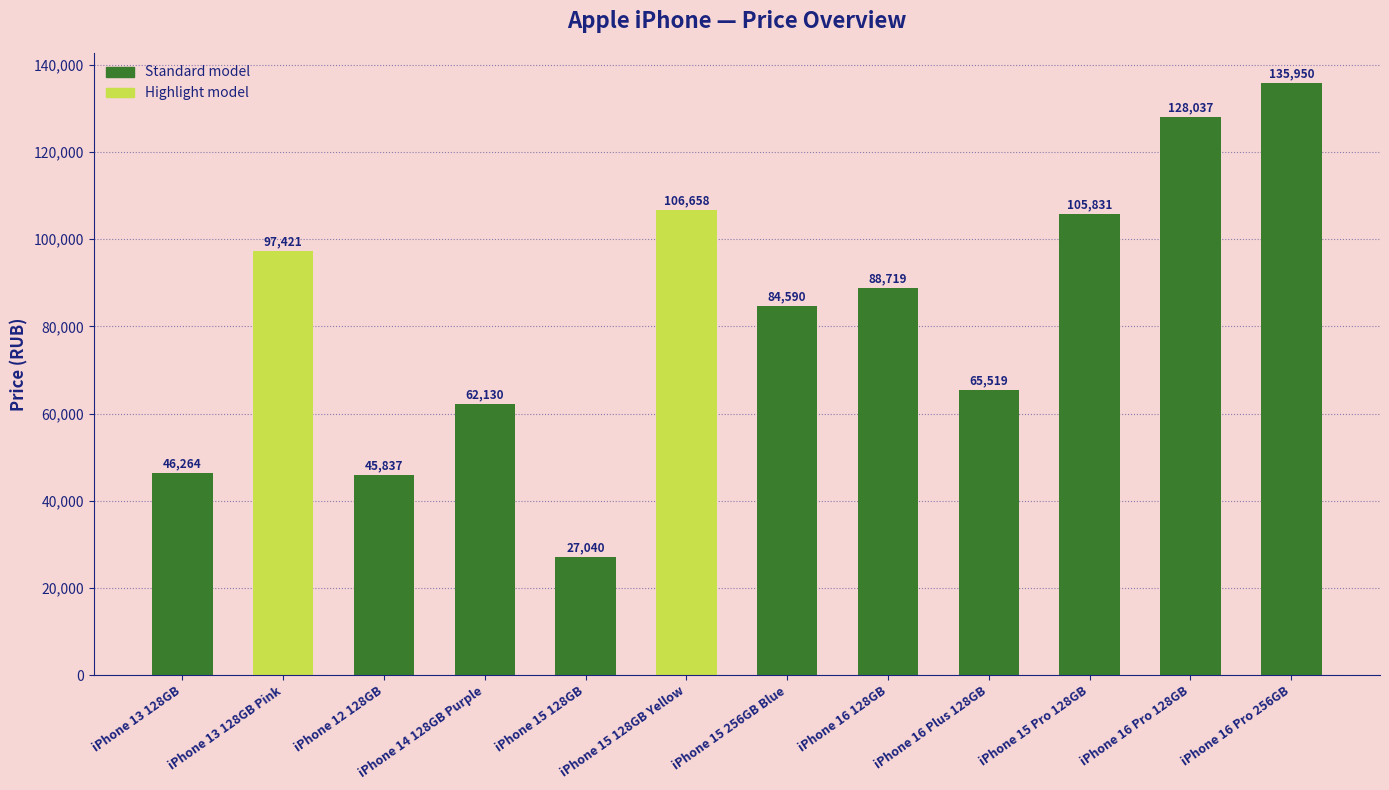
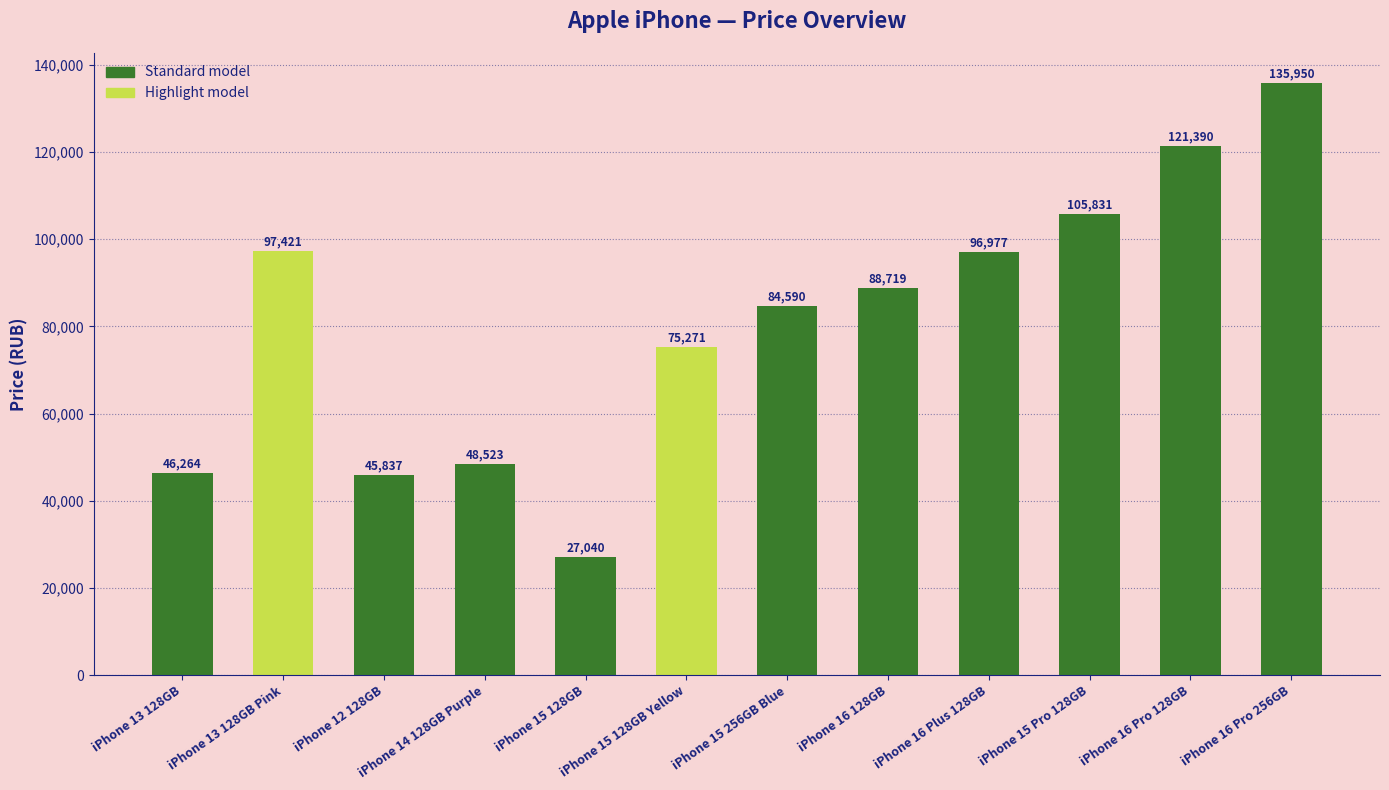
  {
    "iPhone 13 128GB": "46,264",
    "iPhone 13 128GB Pink": "97,421",
    "iPhone 12 128GB": "45,837",
-   "iPhone 14 128GB Purple": "62,130",
+   "iPhone 14 128GB Purple": "48,523",
    "iPhone 15 128GB": "27,040",
-   "iPhone 15 128GB Yellow": "106,658",
+   "iPhone 15 128GB Yellow": "75,271",
    "iPhone 15 256GB Blue": "84,590",
    "iPhone 16 128GB": "88,719",
-   "iPhone 16 Plus 128GB": "65,519",
+   "iPhone 16 Plus 128GB": "96,977",
    "iPhone 15 Pro 128GB": "105,831",
-   "iPhone 16 Pro 128GB": "128,037",
+   "iPhone 16 Pro 128GB": "121,390",
    "iPhone 16 Pro 256GB": "135,950"
  }
